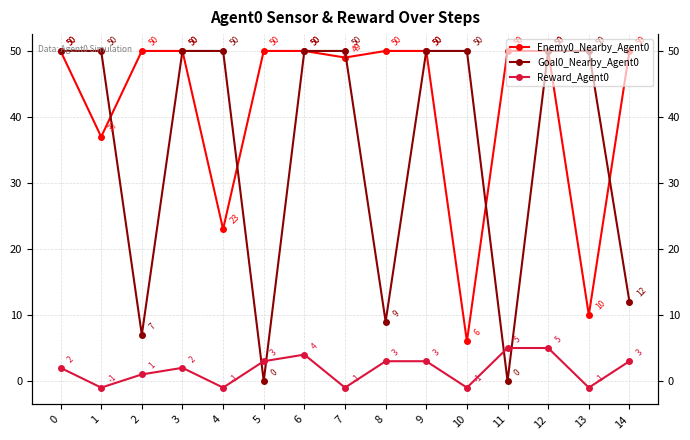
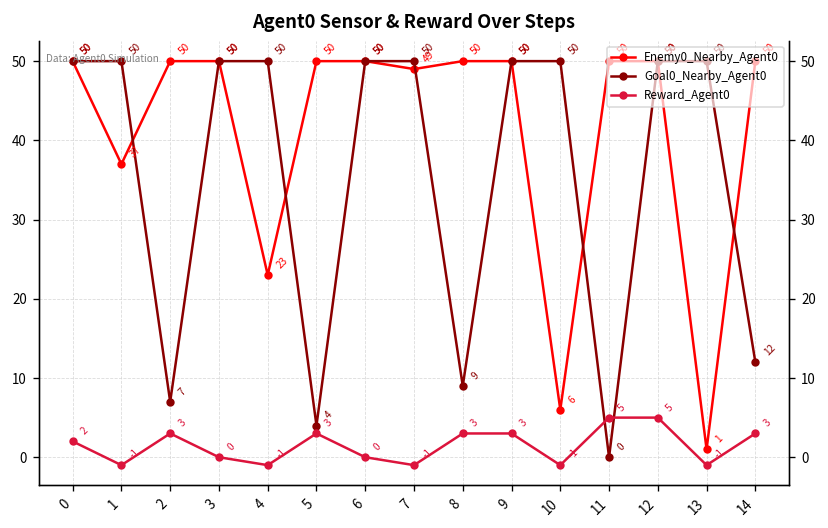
  {
    "Enemy0_Nearby_Agent0": {
      "1": 37,
      "2": 50,
      "4": 23,
      "5": 50,
      "8": 50,
      "10": 6,
-     "13": 10
+     "13": 1
    },
    "Goal0_Nearby_Agent0": {
      "2": 7,
      "4": 50,
-     "5": 0,
+     "5": 4,
      "8": 9,
      "10": 50,
      "11": 0,
      "14": 12
    },
    "Reward_Agent0": {
      "0": 2,
      "1": -1,
-     "2": 1,
-     "3": 2,
+     "2": 3,
+     "3": 0,
      "4": -1,
-     "6": 4,
+     "6": 0,
      "7": -1,
      "8": 3,
      "9": 3,
      "10": -1,
      "11": 5,
      "12": 5,
      "13": -1,
      "14": 3
    }
  }
